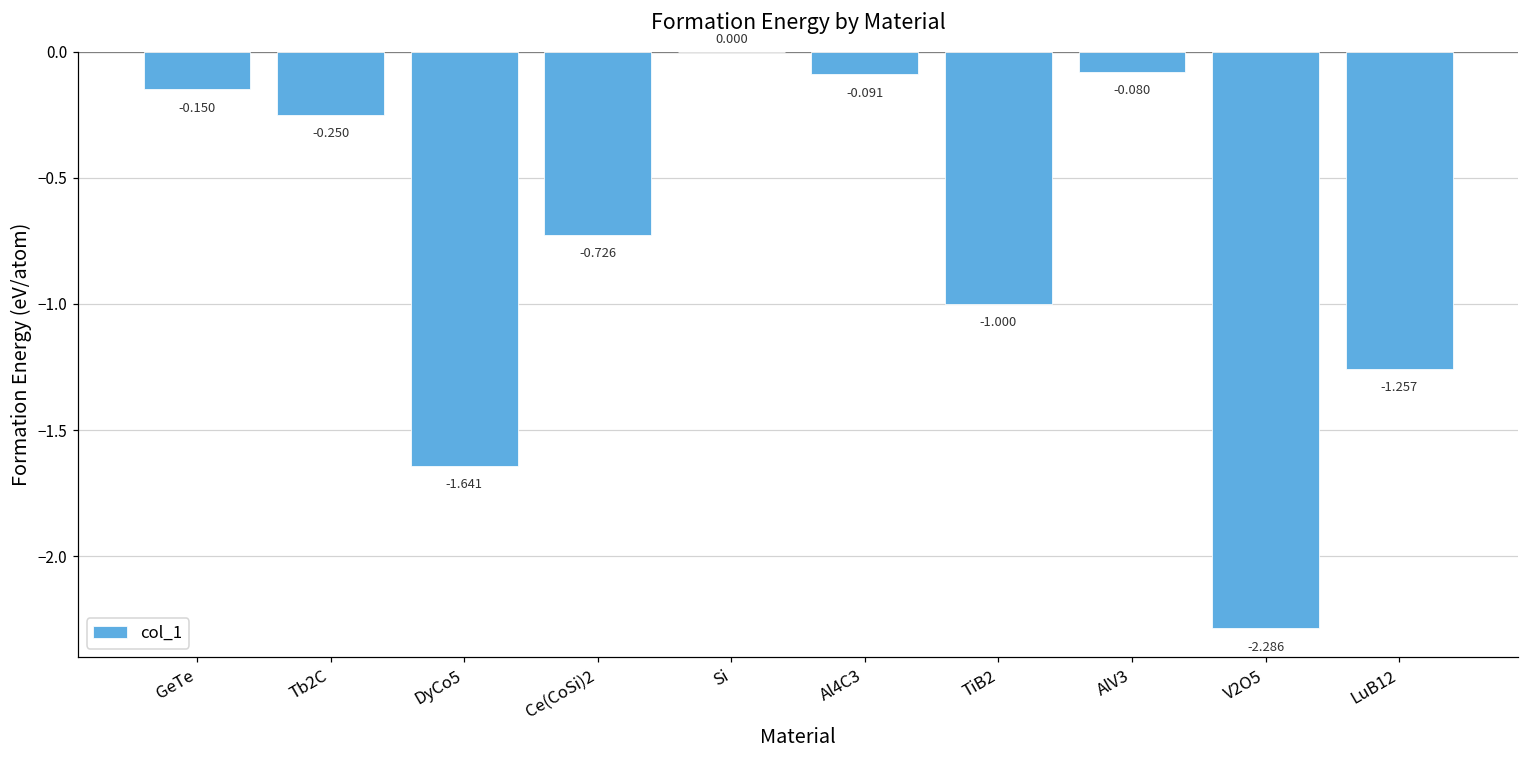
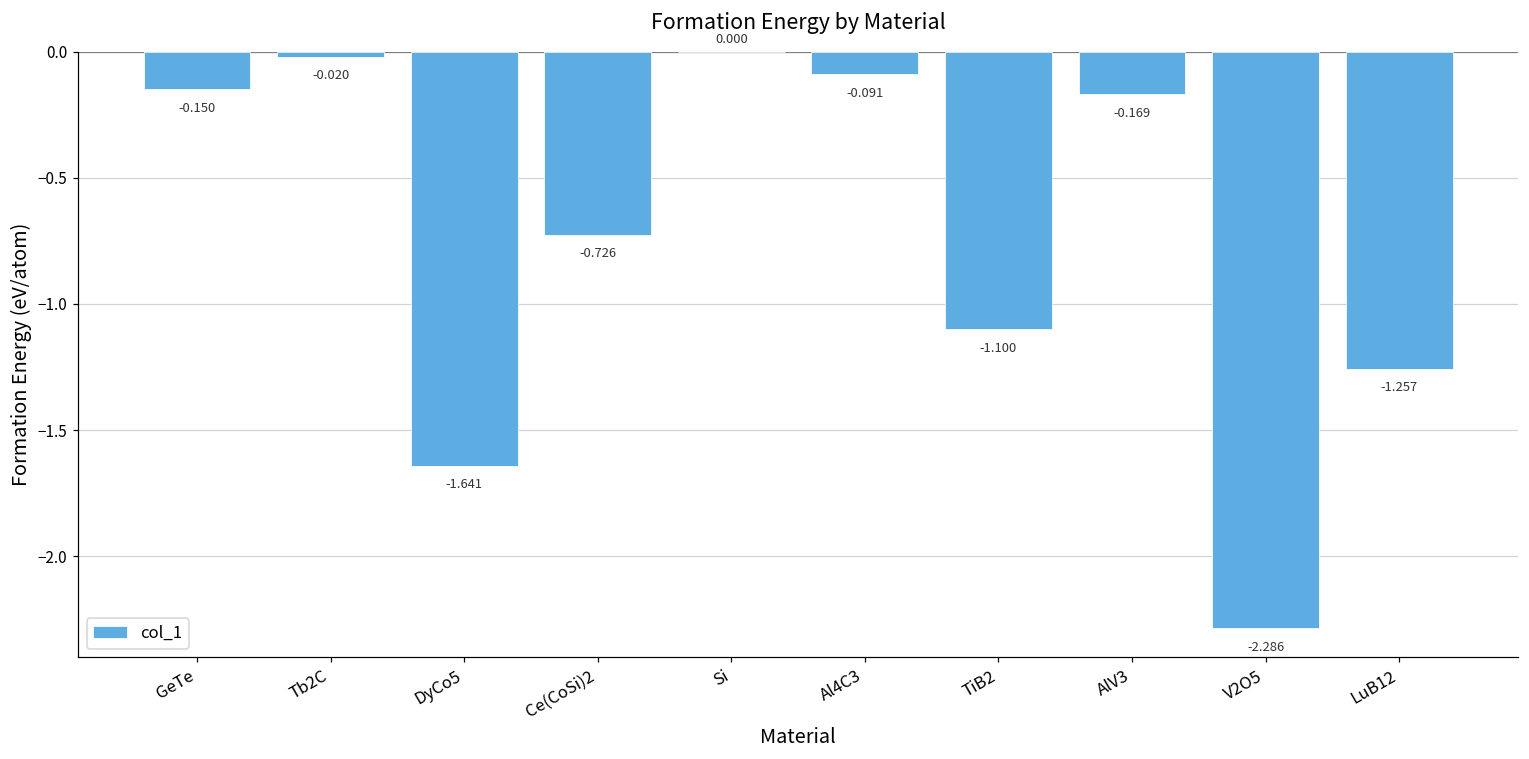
  {
    "GeTe": -0.150,
-   "Tb2C": -0.250,
+   "Tb2C": -0.020,
    "DyCo5": -1.641,
    "Ce(CoSi)2": -0.726,
    "Si": 0.000,
    "Al4C3": -0.091,
-   "TiB2": -1.000,
-   "AlV3": -0.080,
+   "TiB2": -1.100,
+   "AlV3": -0.169,
    "V2O5": -2.286,
    "LuB12": -1.257
  }
